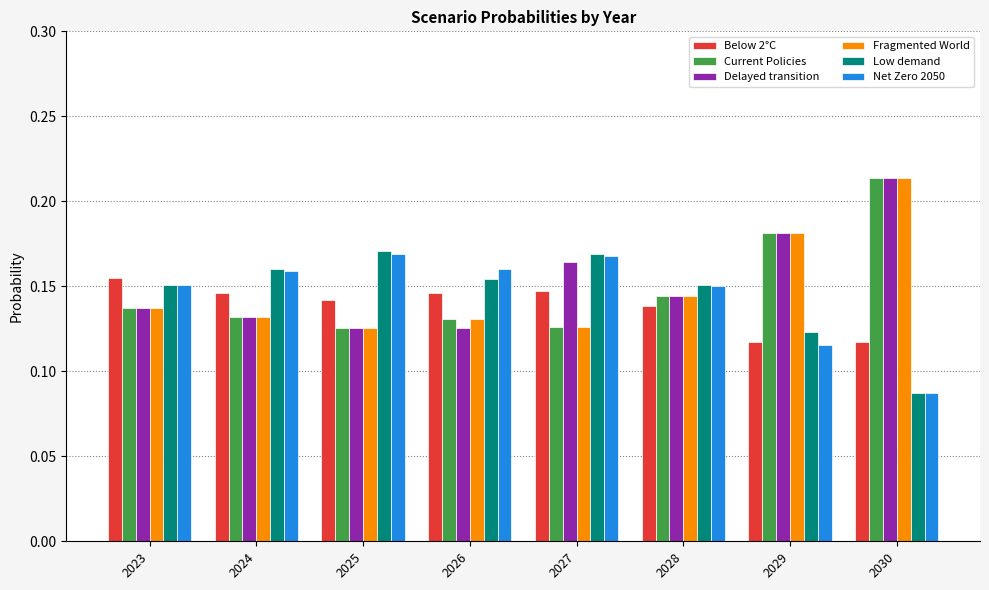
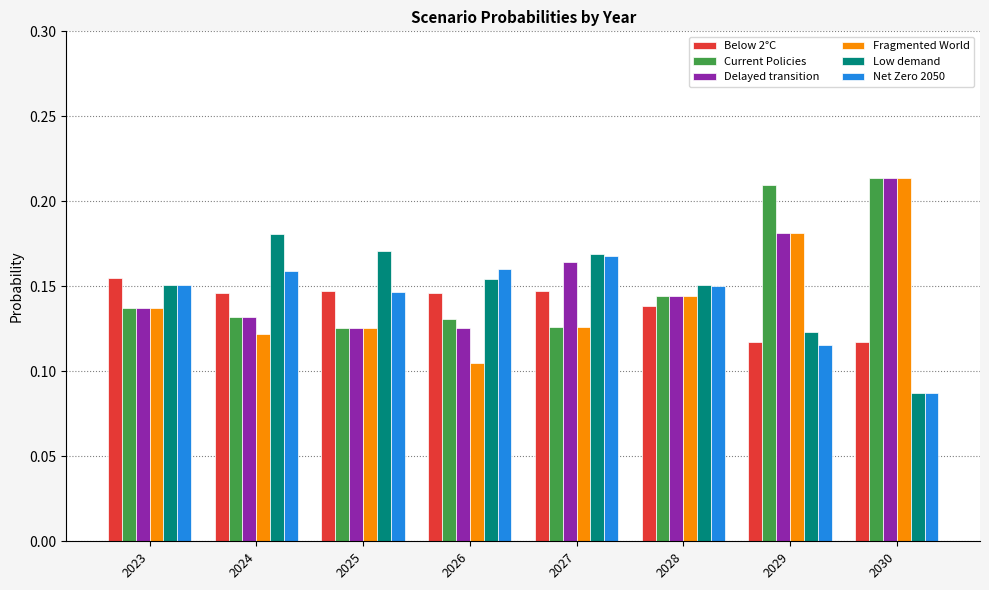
  {
    "Below 2°C": {
      "2023": 0.155,
      "2024": 0.146,
-     "2025": 0.142,
+     "2025": 0.147,
      "2026": 0.146,
      "2027": 0.147,
      "2028": 0.138,
      "2029": 0.117,
      "2030": 0.117
    },
    "Current Policies": {
      "2023": 0.137,
      "2024": 0.132,
      "2025": 0.125,
      "2026": 0.131,
      "2027": 0.126,
      "2028": 0.144,
-     "2029": 0.181,
+     "2029": 0.210,
      "2030": 0.214
    },
    "Delayed transition": {
      "2023": 0.137,
      "2024": 0.132,
      "2025": 0.125,
      "2026": 0.125,
      "2027": 0.164,
      "2028": 0.144,
      "2029": 0.181,
      "2030": 0.214
    },
    "Fragmented World": {
      "2023": 0.137,
-     "2024": 0.132,
+     "2024": 0.122,
      "2025": 0.125,
-     "2026": 0.131,
+     "2026": 0.105,
      "2027": 0.126,
      "2028": 0.144,
      "2029": 0.181,
      "2030": 0.214
    },
    "Low demand": {
      "2023": 0.151,
-     "2024": 0.160,
+     "2024": 0.181,
      "2025": 0.170,
      "2026": 0.155,
      "2027": 0.169,
      "2028": 0.151,
      "2029": 0.123,
      "2030": 0.087
    },
    "Net Zero 2050": {
      "2023": 0.151,
      "2024": 0.159,
-     "2025": 0.169,
+     "2025": 0.147,
      "2026": 0.160,
      "2027": 0.168,
      "2028": 0.150,
      "2029": 0.115,
      "2030": 0.087
    }
  }
